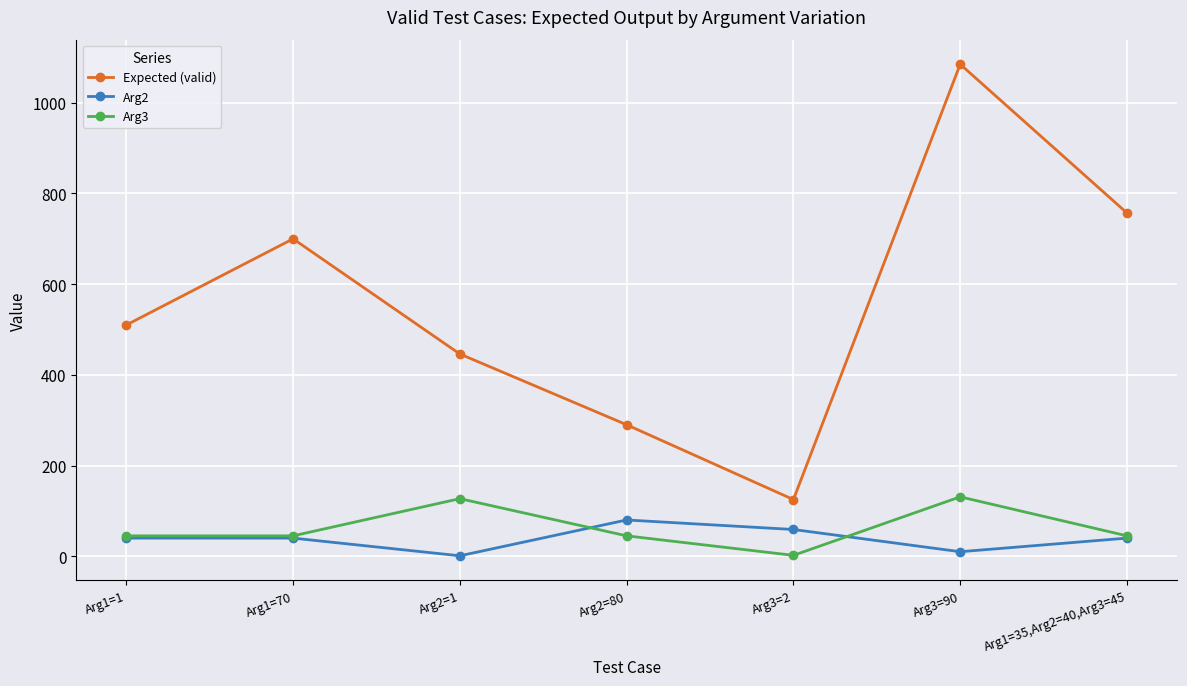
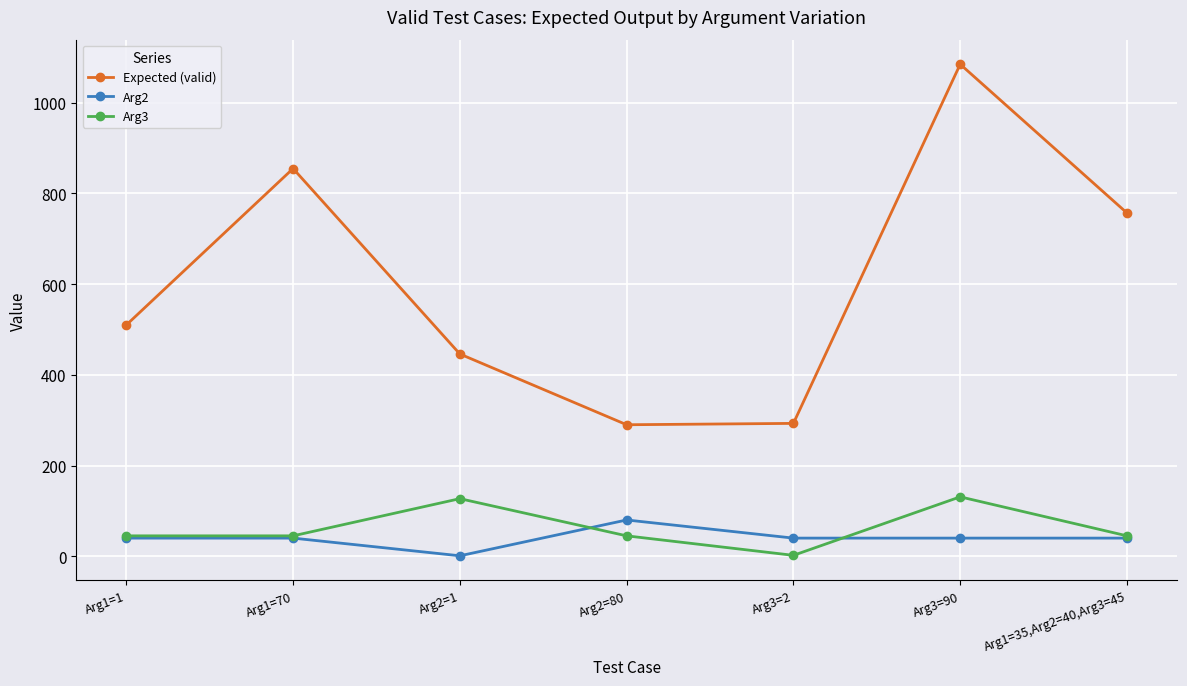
  {
    "Expected (valid)": {
      "Arg1=1": 510,
-     "Arg1=70": 700,
+     "Arg1=70": 860,
      "Arg2=1": 450,
      "Arg2=80": 290,
-     "Arg3=2": 130,
+     "Arg3=2": 290,
      "Arg3=90": 1090,
      "Arg1=35,Arg2=40,Arg3=45": 760
    },
    "Arg2": {
      "Arg2=1": 0,
      "Arg2=80": 80,
-     "Arg3=2": 60,
-     "Arg3=90": 10
+     "Arg3=2": 40,
+     "Arg3=90": 40
    },
    "Arg3": {
      "Arg2=1": 130,
      "Arg2=80": 50,
      "Arg3=2": 0,
      "Arg3=90": 130
    }
  }
